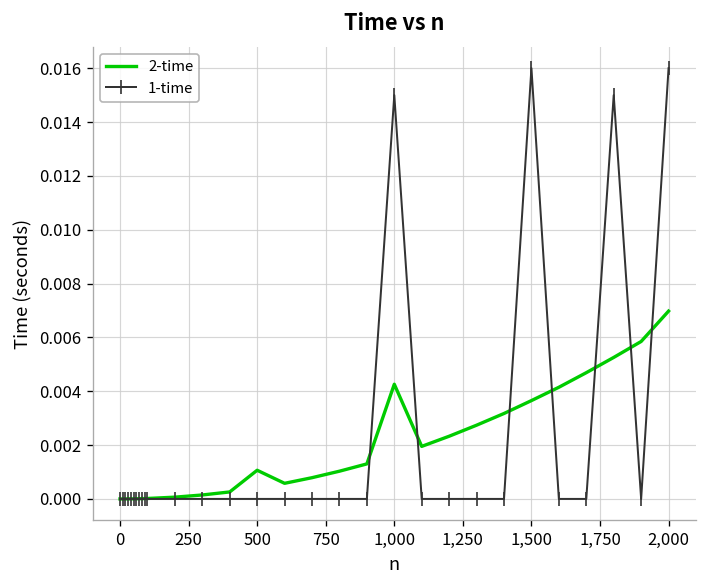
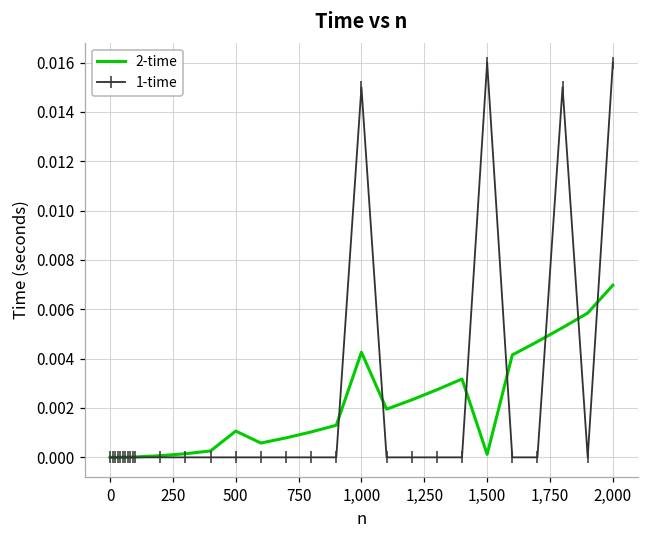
  {
    "2-time": {
      "500": 0.0011,
      "1,000": 0.0043,
-     "1,500": 0.0037,
+     "1,500": 0.0001,
      "2,000": 0.0070
    },
    "1-time": {
      "500": 0.0000,
      "1,000": 0.0150,
      "1,500": 0.0160,
      "2,000": 0.0160
    }
  }
